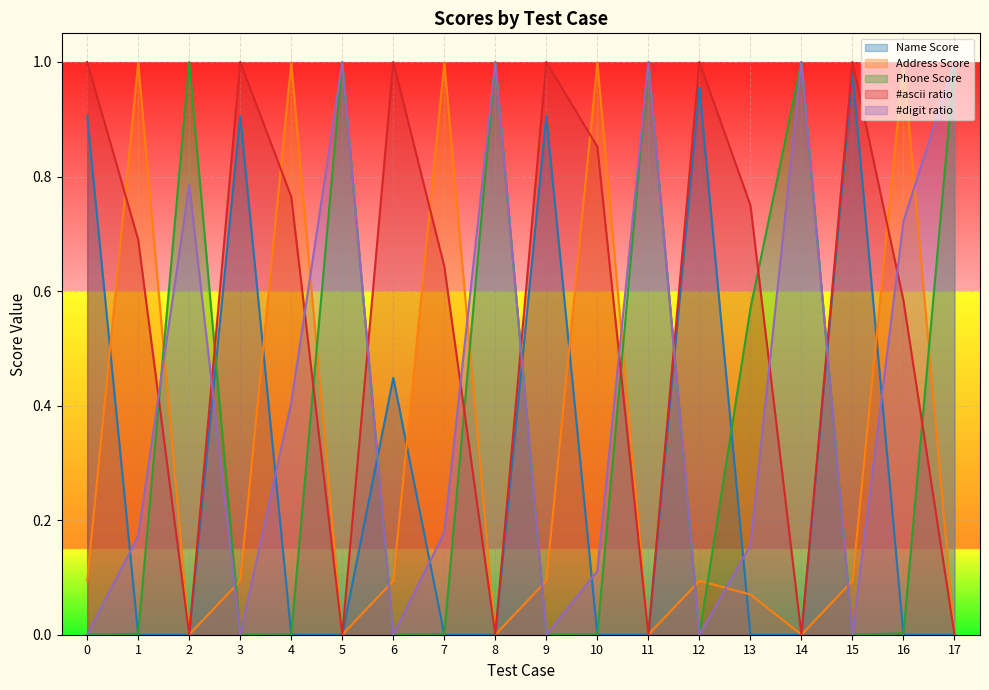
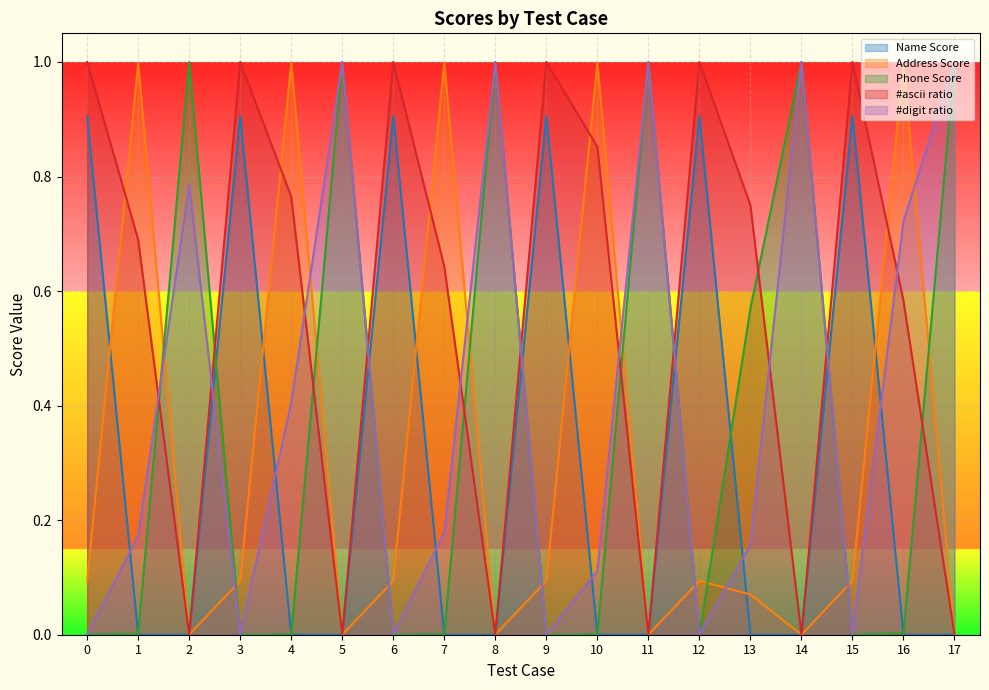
  {
    "Name Score": {
      "0": 0.91,
      "3": 0.91,
-     "6": 0.45,
+     "6": 0.91,
      "9": 0.91,
-     "12": 0.95,
+     "12": 0.91,
      "13": 0.00,
-     "15": 0.98
+     "15": 0.91
    },
    "Phone Score": {
      "2": 1.00,
      "13": 0.57
    },
    "#digit ratio": {
      "1": 0.17,
      "2": 0.79,
      "4": 0.40,
      "7": 0.18,
      "10": 0.11,
      "13": 0.16,
      "16": 0.72
    }
  }
